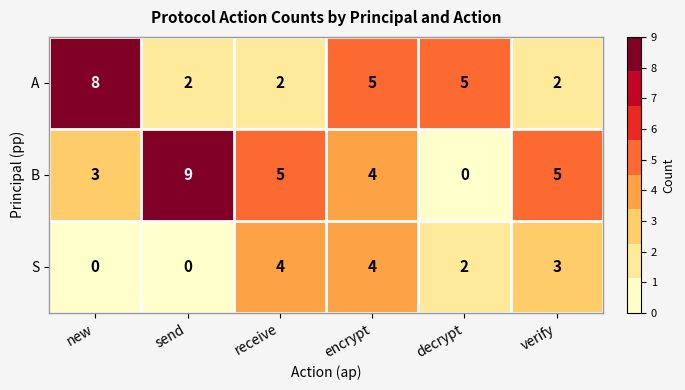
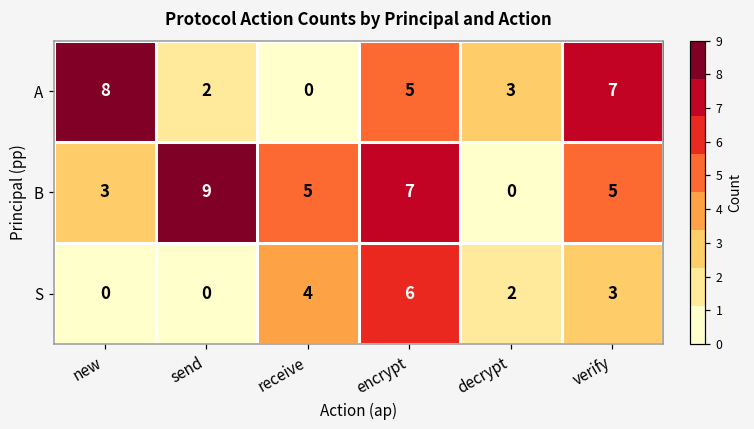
  {
    "A": {
      "new": 8,
      "send": 2,
-     "receive": 2,
+     "receive": 0,
      "encrypt": 5,
-     "decrypt": 5,
-     "verify": 2
+     "decrypt": 3,
+     "verify": 7
    },
    "B": {
      "new": 3,
      "send": 9,
      "receive": 5,
-     "encrypt": 4,
+     "encrypt": 7,
      "decrypt": 0,
      "verify": 5
    },
    "S": {
      "new": 0,
      "send": 0,
      "receive": 4,
-     "encrypt": 4,
+     "encrypt": 6,
      "decrypt": 2,
      "verify": 3
    }
  }
